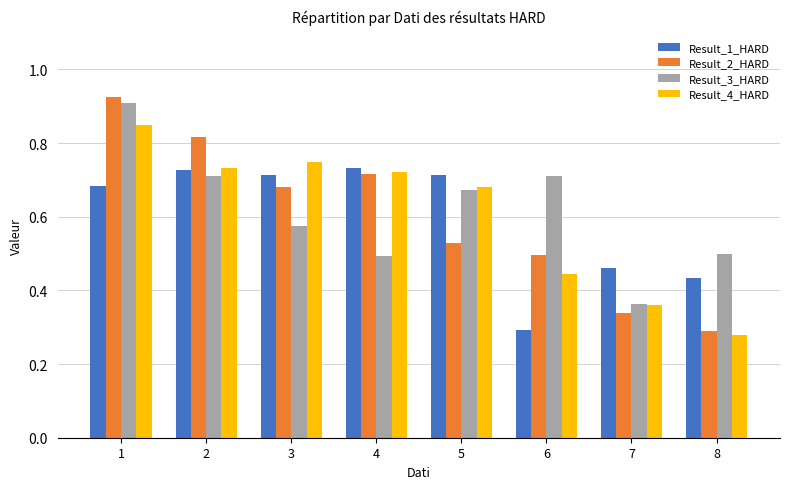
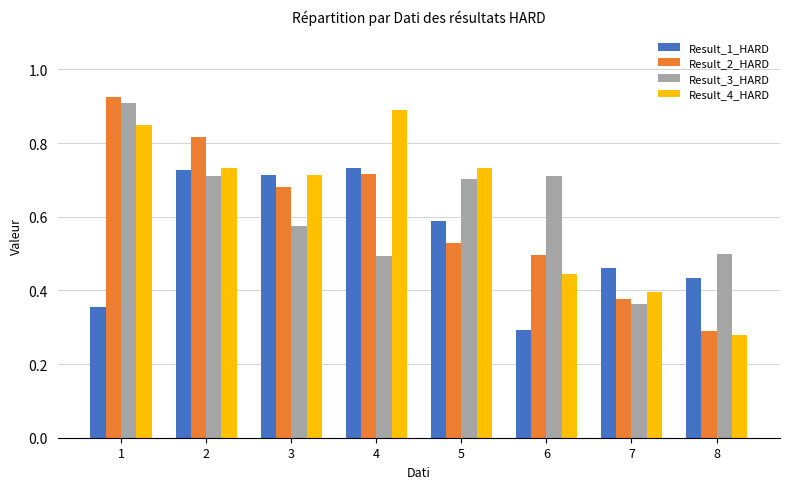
  {
    "Result_1_HARD": {
-     "1": 0.68,
+     "1": 0.36,
      "2": 0.73,
      "3": 0.71,
      "4": 0.73,
-     "5": 0.71,
+     "5": 0.59,
      "6": 0.29,
      "7": 0.46,
      "8": 0.43
    },
    "Result_2_HARD": {
      "1": 0.93,
      "2": 0.82,
      "3": 0.68,
      "4": 0.72,
      "5": 0.53,
      "6": 0.50,
-     "7": 0.34,
+     "7": 0.38,
      "8": 0.29
    },
    "Result_3_HARD": {
      "1": 0.91,
      "2": 0.71,
      "3": 0.58,
      "4": 0.49,
-     "5": 0.67,
+     "5": 0.70,
      "6": 0.71,
      "7": 0.36,
      "8": 0.50
    },
    "Result_4_HARD": {
      "1": 0.85,
      "2": 0.73,
-     "3": 0.75,
-     "4": 0.72,
-     "5": 0.68,
+     "3": 0.71,
+     "4": 0.89,
+     "5": 0.73,
      "6": 0.44,
-     "7": 0.36,
+     "7": 0.40,
      "8": 0.28
    }
  }
